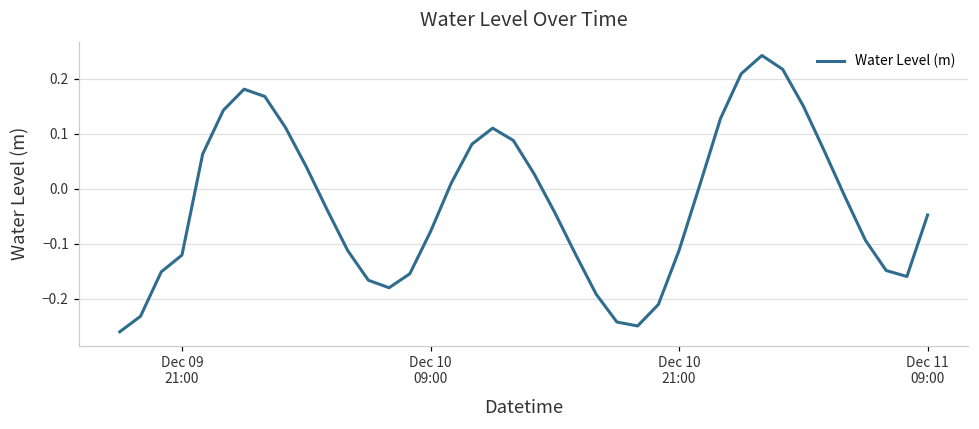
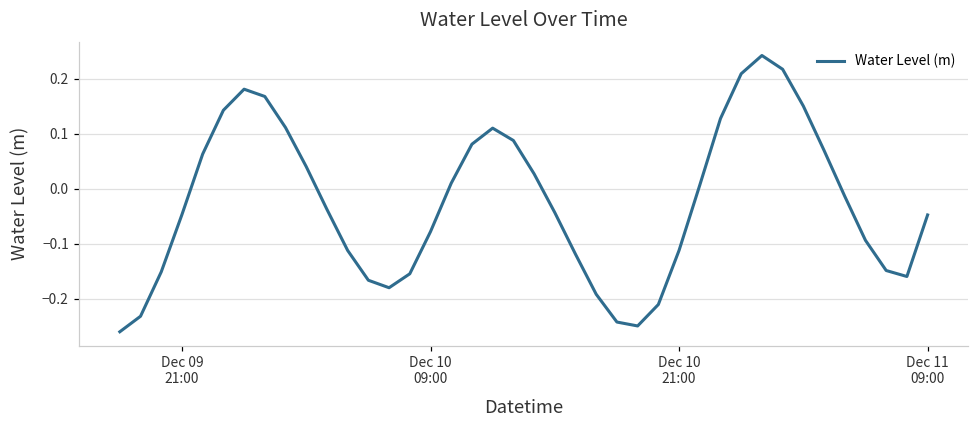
  {
-   "Dec 09 21:00": -0.12,
+   "Dec 09 21:00": -0.05,
    "Dec 10 09:00": -0.08,
    "Dec 10 21:00": -0.11,
    "Dec 11 09:00": -0.05
  }
